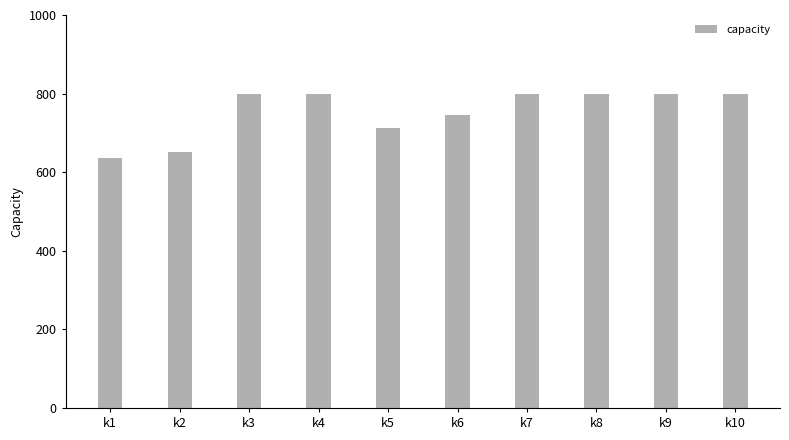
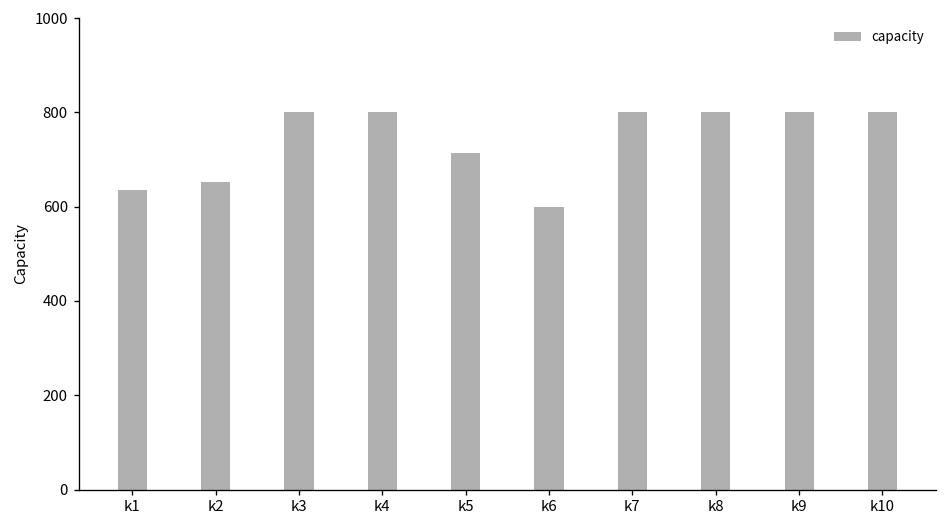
  {
    "k1": 640,
    "k2": 650,
    "k3": 800,
    "k4": 800,
    "k5": 710,
-   "k6": 750,
+   "k6": 600,
    "k7": 800,
    "k8": 800,
    "k9": 800,
    "k10": 800
  }
